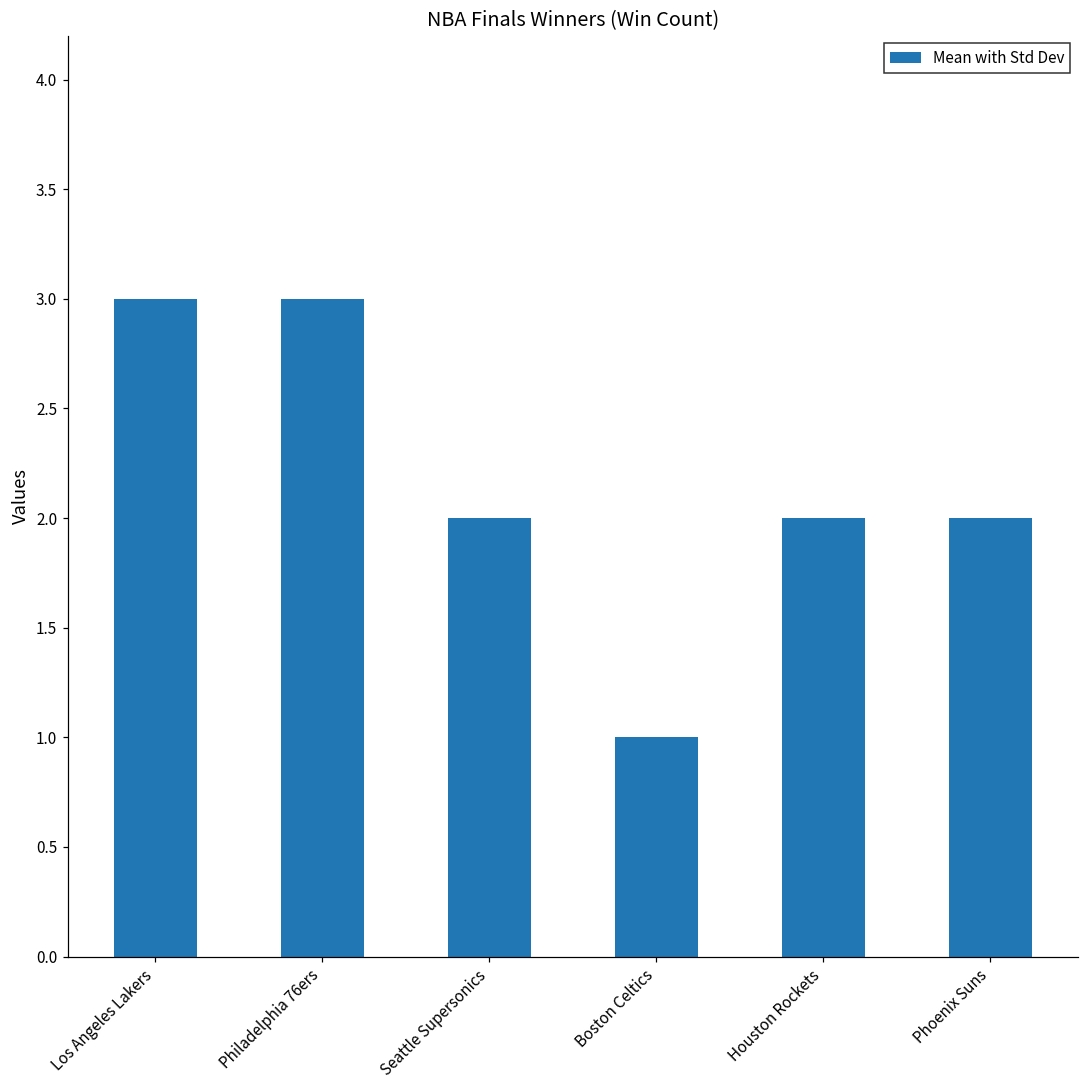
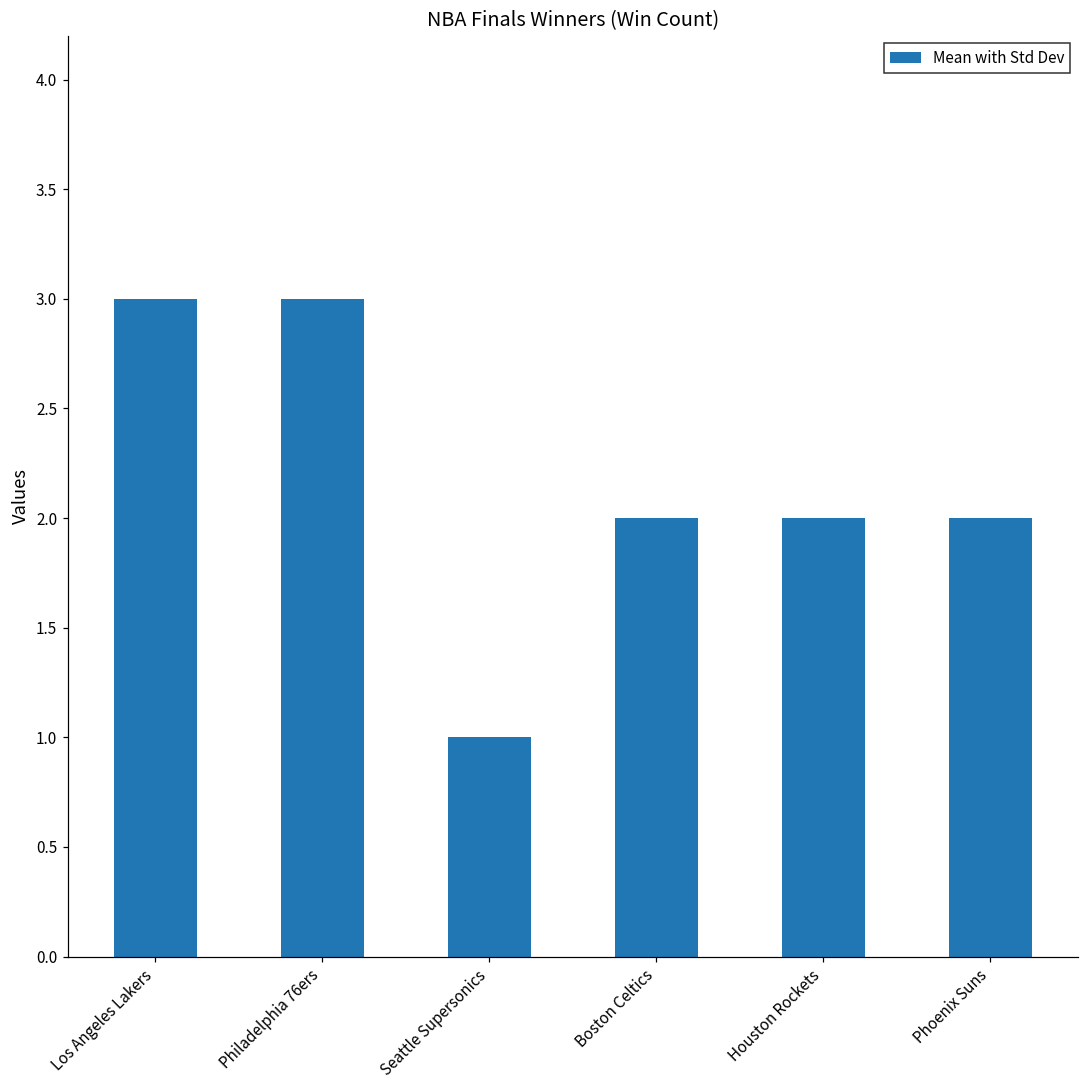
  {
    "Los Angeles Lakers": 3,
    "Philadelphia 76ers": 3,
-   "Seattle Supersonics": 2,
-   "Boston Celtics": 1,
+   "Seattle Supersonics": 1,
+   "Boston Celtics": 2,
    "Houston Rockets": 2,
    "Phoenix Suns": 2
  }
